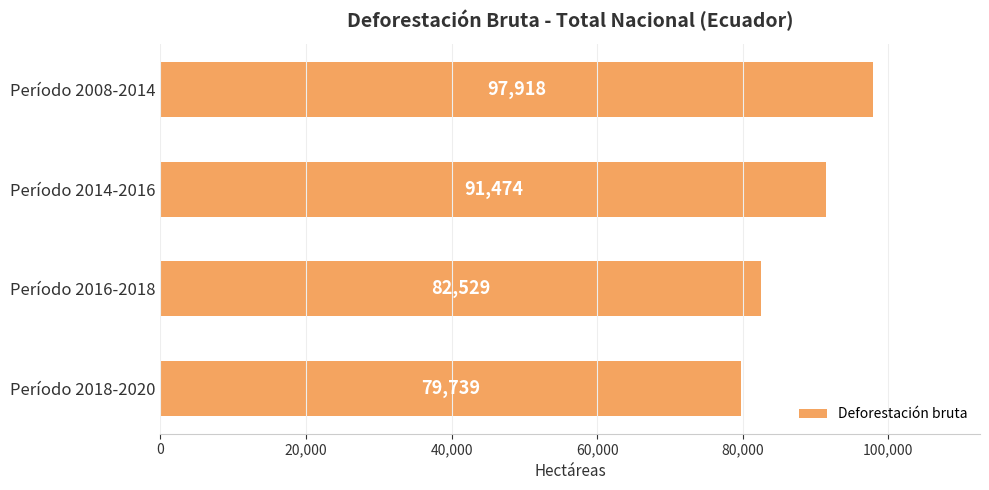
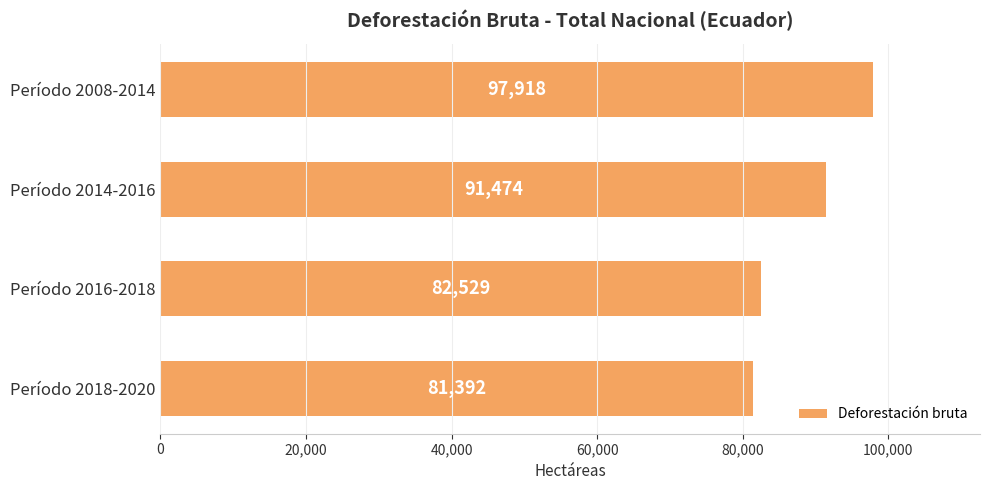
  {
    "Período 2008-2014": "97,918",
    "Período 2014-2016": "91,474",
    "Período 2016-2018": "82,529",
-   "Período 2018-2020": "79,739"
+   "Período 2018-2020": "81,392"
  }
